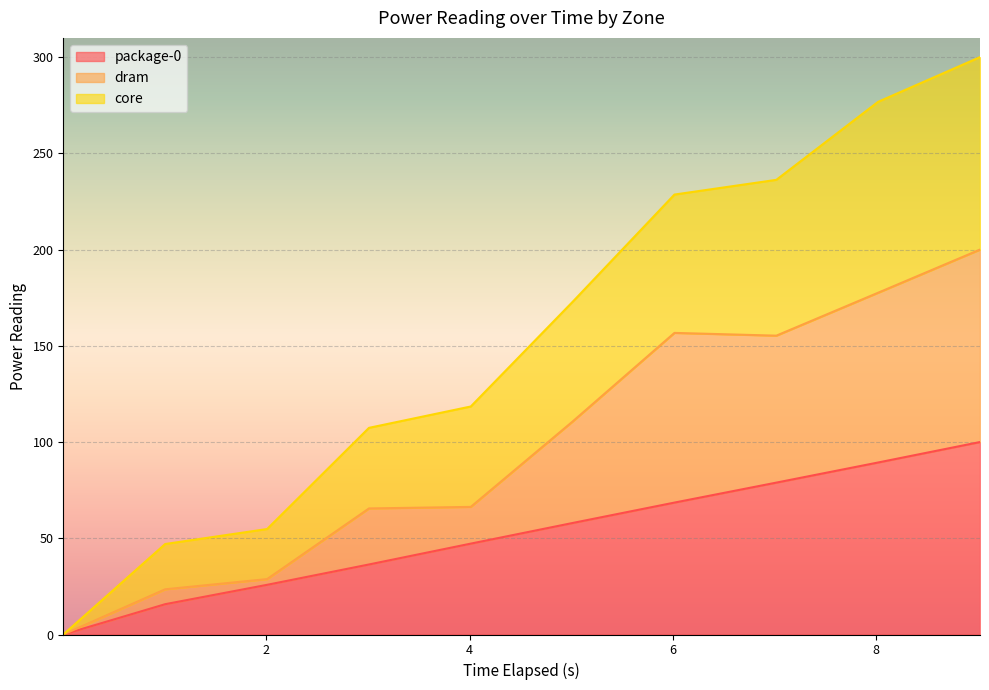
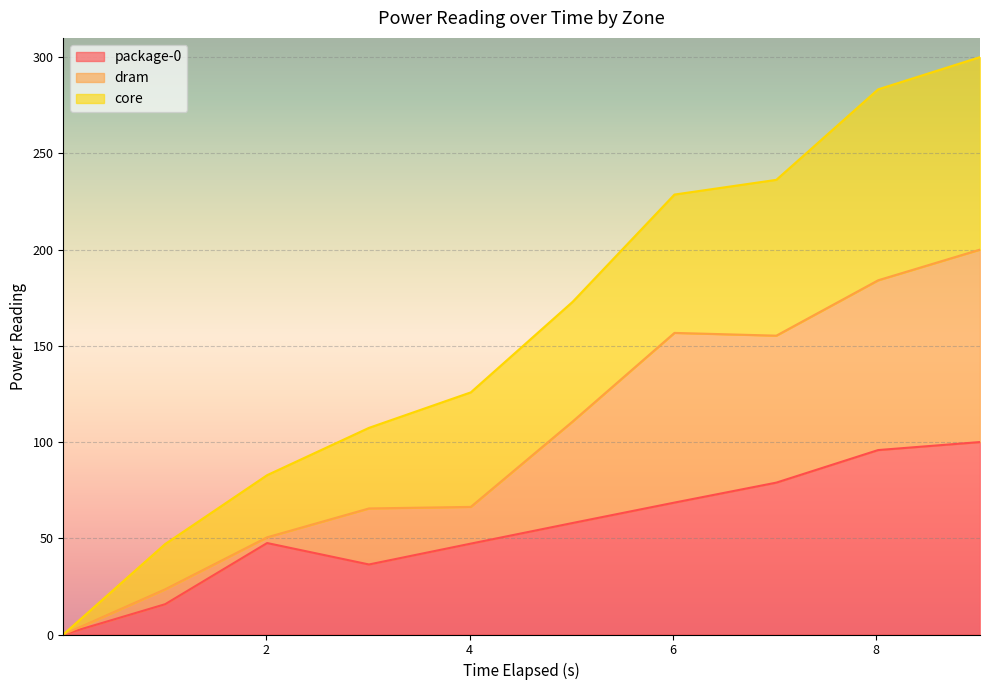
  {
    "package-0": {
-     "2": 26,
+     "2": 48,
      "4": 47,
      "6": 69,
-     "8": 89
+     "8": 96
    },
    "dram": {
      "2": 3,
      "4": 19,
      "6": 88,
      "8": 88
    },
    "core": {
-     "2": 26,
-     "4": 52,
+     "2": 32,
+     "4": 60,
      "6": 72,
      "8": 99
    }
  }
